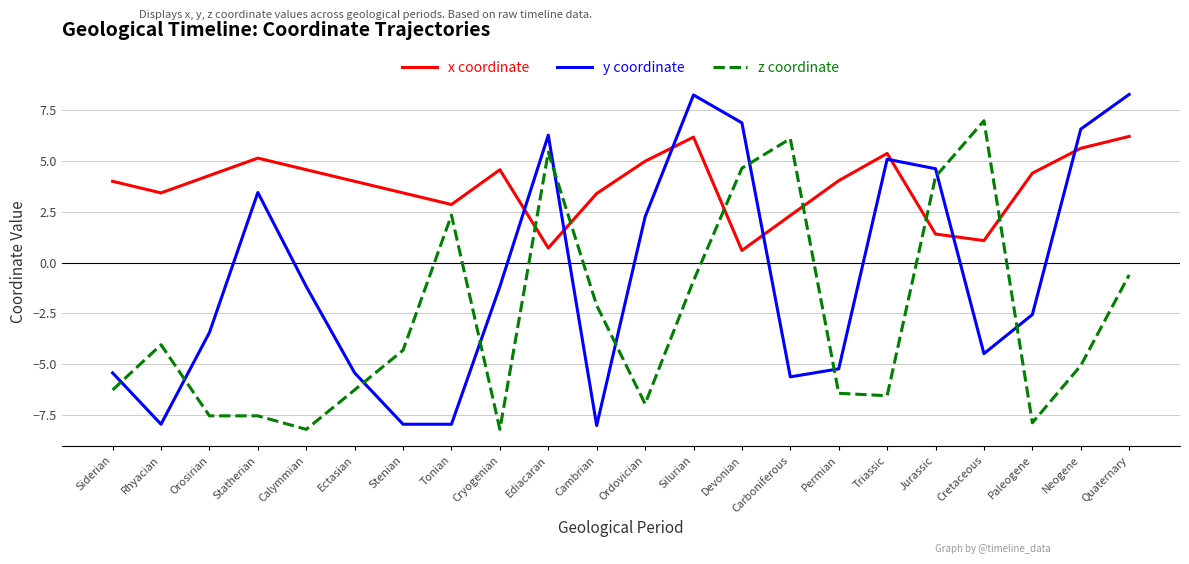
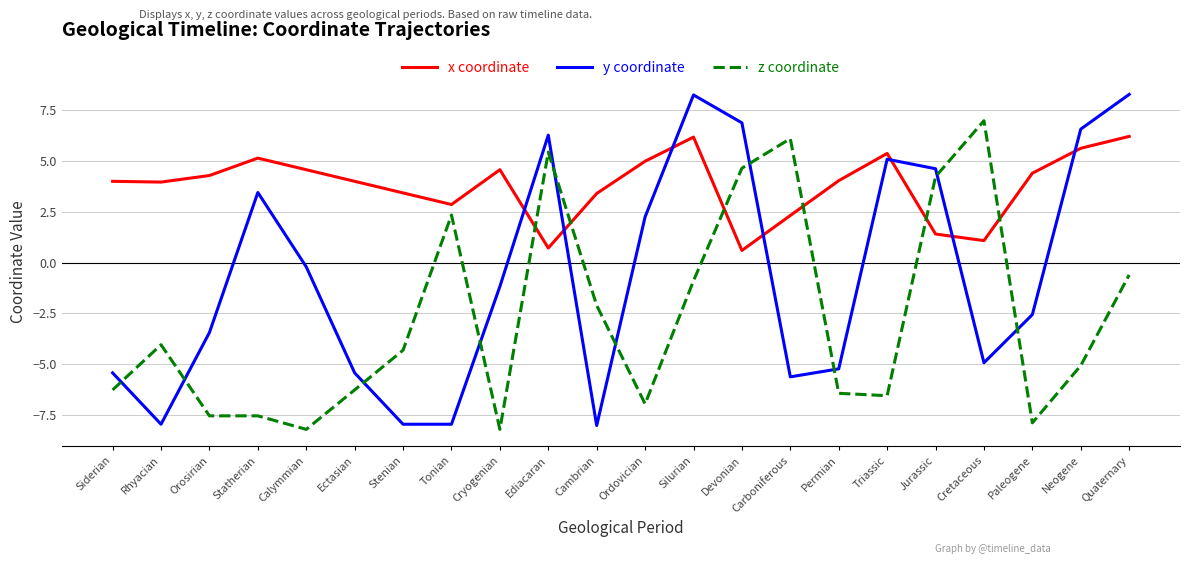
  {
    "x coordinate": {
      "Siderian": 4.0,
-     "Rhyacian": 3.4,
+     "Rhyacian": 4.0,
      "Orosirian": 4.3,
      "Statherian": 5.1,
      "Calymmian": 4.6,
      "Ectasian": 4.0,
      "Stenian": 3.4,
      "Tonian": 2.9,
      "Cryogenian": 4.6,
      "Ediacaran": 0.7,
      "Cambrian": 3.4,
      "Ordovician": 5.0,
      "Silurian": 6.2,
      "Devonian": 0.6,
      "Carboniferous": 2.3,
      "Permian": 4.0,
      "Triassic": 5.4,
      "Jurassic": 1.4,
      "Cretaceous": 1.1,
      "Paleogene": 4.4,
      "Neogene": 5.6,
      "Quaternary": 6.2
    },
    "y coordinate": {
      "Siderian": -5.4,
      "Rhyacian": -8.0,
      "Orosirian": -3.4,
      "Statherian": 3.4,
-     "Calymmian": -1.2,
+     "Calymmian": -0.2,
      "Ectasian": -5.4,
      "Stenian": -8.0,
      "Tonian": -8.0,
      "Cryogenian": -1.2,
      "Ediacaran": 6.3,
      "Cambrian": -8.0,
      "Ordovician": 2.2,
      "Silurian": 8.3,
      "Devonian": 6.9,
      "Carboniferous": -5.6,
      "Permian": -5.2,
      "Triassic": 5.1,
      "Jurassic": 4.6,
-     "Cretaceous": -4.5,
+     "Cretaceous": -4.9,
      "Paleogene": -2.6,
      "Neogene": 6.6,
      "Quaternary": 8.3
    },
    "z coordinate": {
      "Siderian": -6.3,
      "Rhyacian": -4.0,
      "Orosirian": -7.6,
      "Statherian": -7.5,
      "Calymmian": -8.2,
      "Ectasian": -6.3,
      "Stenian": -4.3,
      "Tonian": 2.3,
      "Cryogenian": -8.2,
      "Ediacaran": 5.4,
      "Cambrian": -2.1,
      "Ordovician": -7.0,
      "Silurian": -0.9,
      "Devonian": 4.6,
      "Carboniferous": 6.1,
      "Permian": -6.4,
      "Triassic": -6.6,
      "Jurassic": 4.2,
      "Cretaceous": 7.0,
      "Paleogene": -7.9,
      "Neogene": -5.1,
      "Quaternary": -0.6
    }
  }
